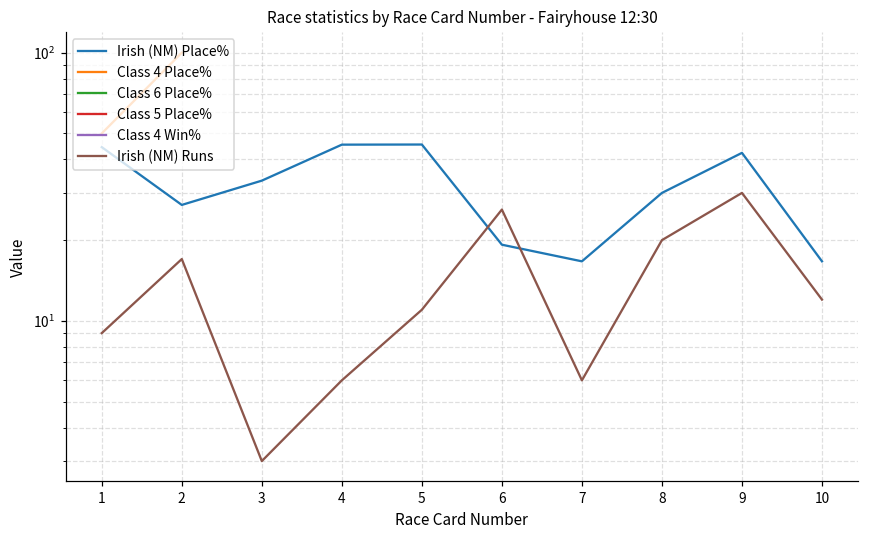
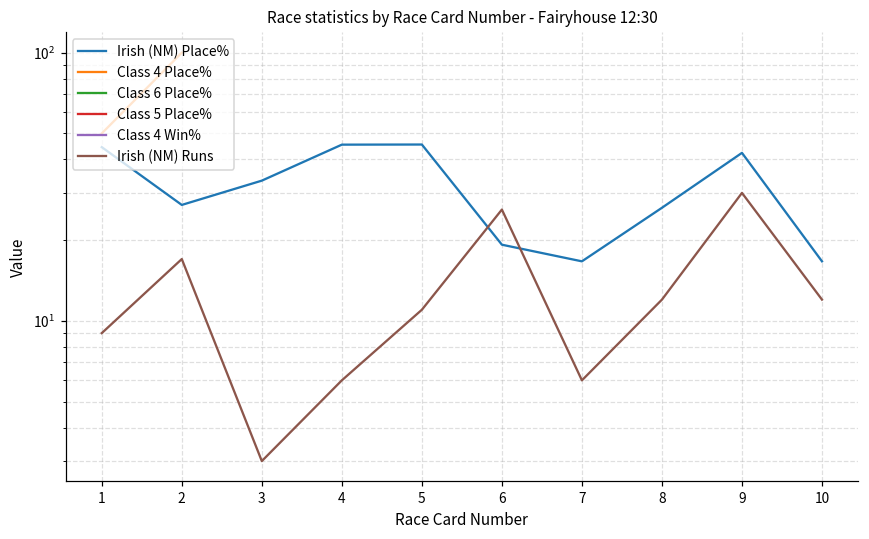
  {
    "Irish (NM) Place%": {
      "2": 27,
      "3": 33,
      "4": 45,
      "5": 45,
      "6": 19,
      "7": 17,
-     "8": 30,
+     "8": 26,
      "9": 42,
      "10": 17
    },
    "Irish (NM) Runs": {
      "1": 9,
      "2": 17,
      "3": 3,
      "4": 6,
      "5": 11,
      "6": 26,
      "7": 6,
-     "8": 20,
+     "8": 12,
      "9": 30,
      "10": 12
    }
  }
